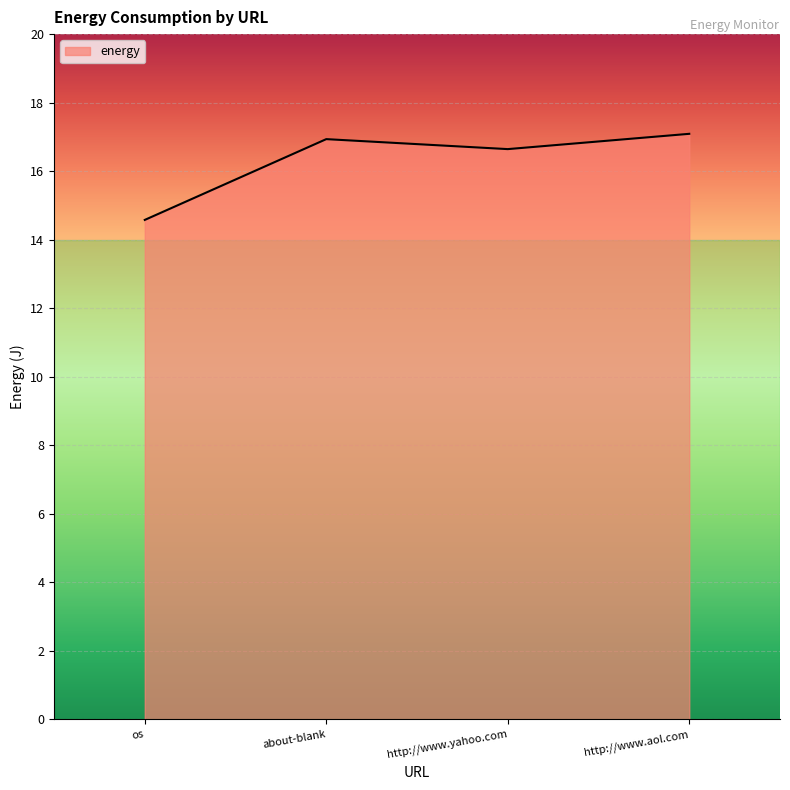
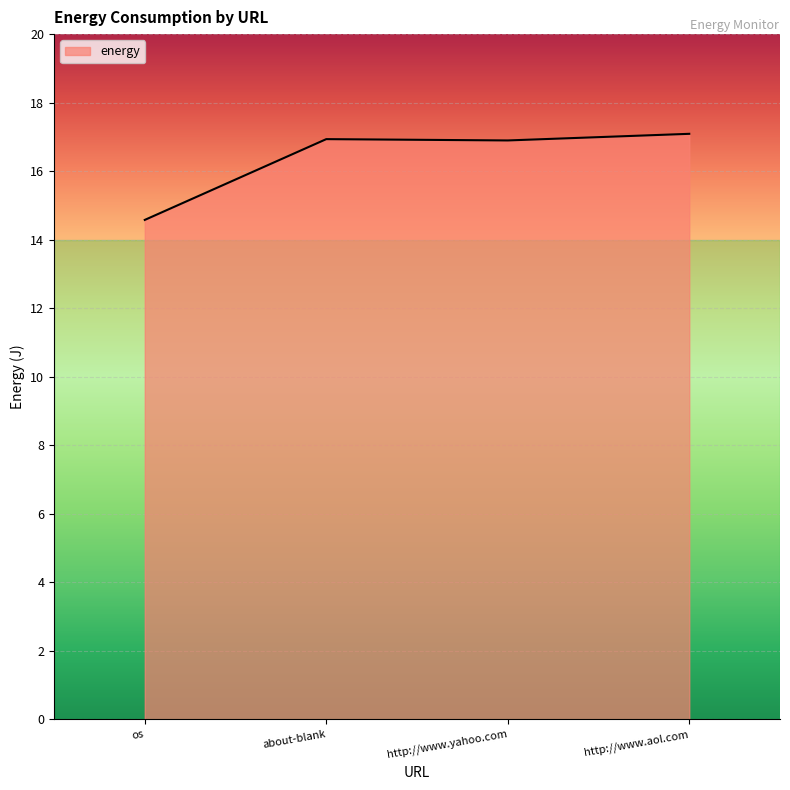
  {
    "os": 14.6,
    "about-blank": 16.9,
-   "http://www.yahoo.com": 16.6,
+   "http://www.yahoo.com": 16.9,
    "http://www.aol.com": 17.1
  }
